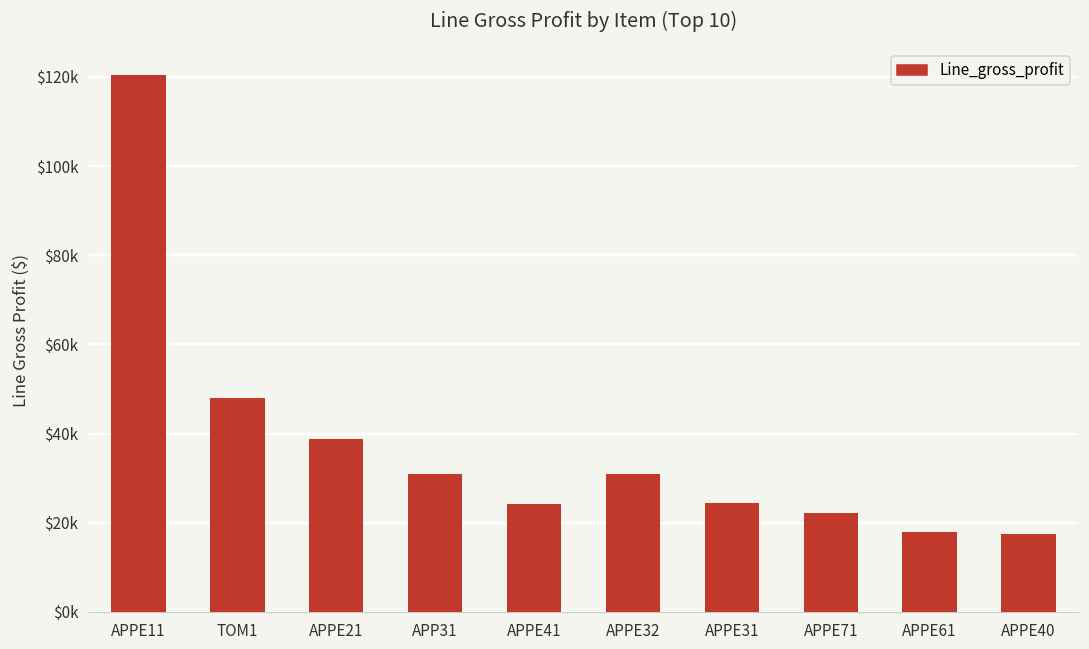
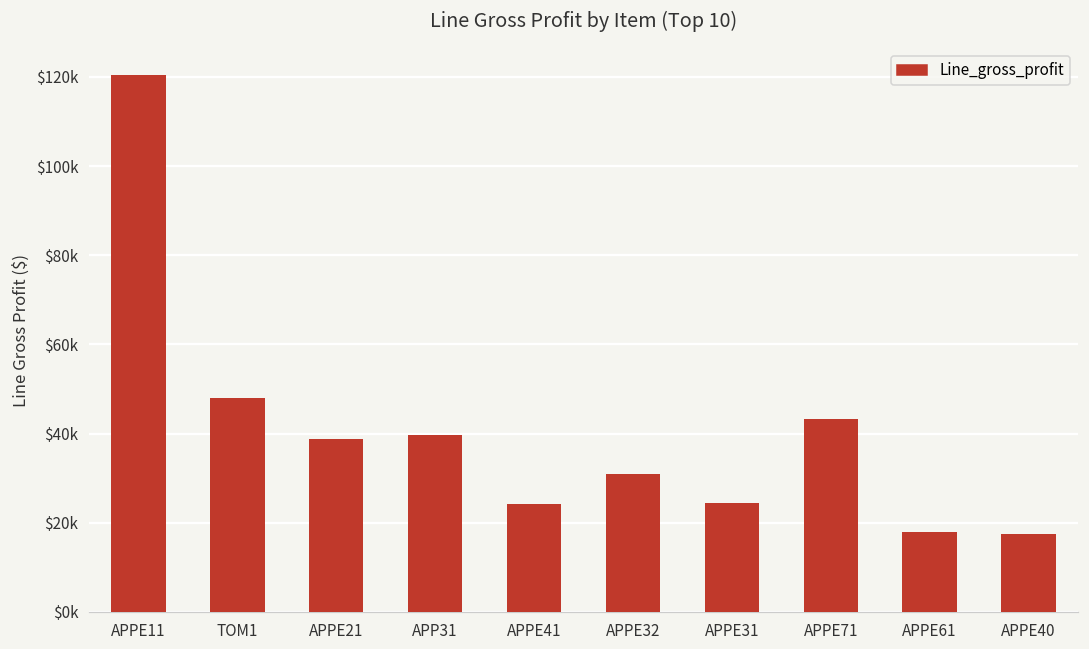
  {
    "APPE11": "$120000",
    "TOM1": "$48000",
    "APPE21": "$39000",
-   "APP31": "$31000",
+   "APP31": "$40000",
    "APPE41": "$24000",
    "APPE32": "$31000",
    "APPE31": "$24000",
-   "APPE71": "$22000",
+   "APPE71": "$43000",
    "APPE61": "$18000",
    "APPE40": "$18000"
  }
